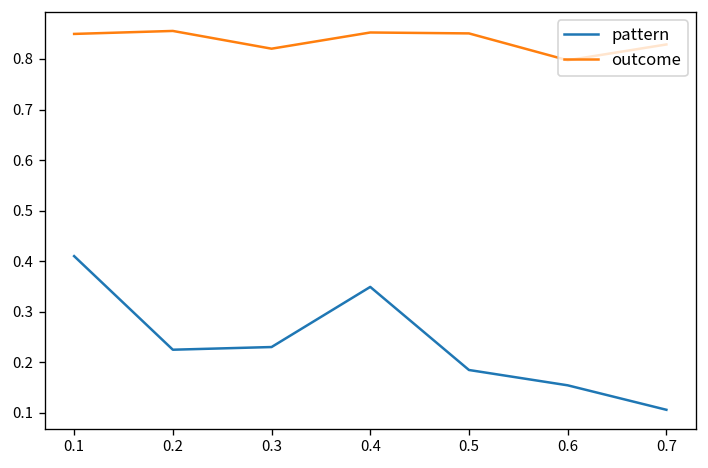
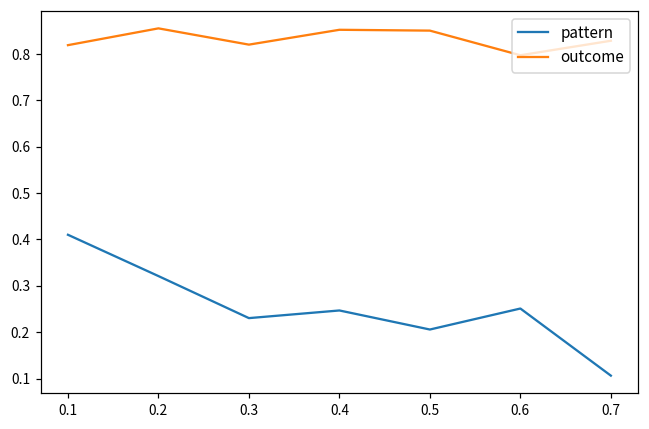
  {
    "pattern": {
      "0.1": 0.41,
-     "0.2": 0.23,
+     "0.2": 0.32,
      "0.3": 0.23,
-     "0.4": 0.35,
-     "0.5": 0.18,
-     "0.6": 0.15,
+     "0.4": 0.25,
+     "0.5": 0.21,
+     "0.6": 0.25,
      "0.7": 0.11
    },
    "outcome": {
-     "0.1": 0.85,
+     "0.1": 0.82,
      "0.2": 0.86,
      "0.3": 0.82,
      "0.4": 0.85,
      "0.5": 0.85
    }
  }
